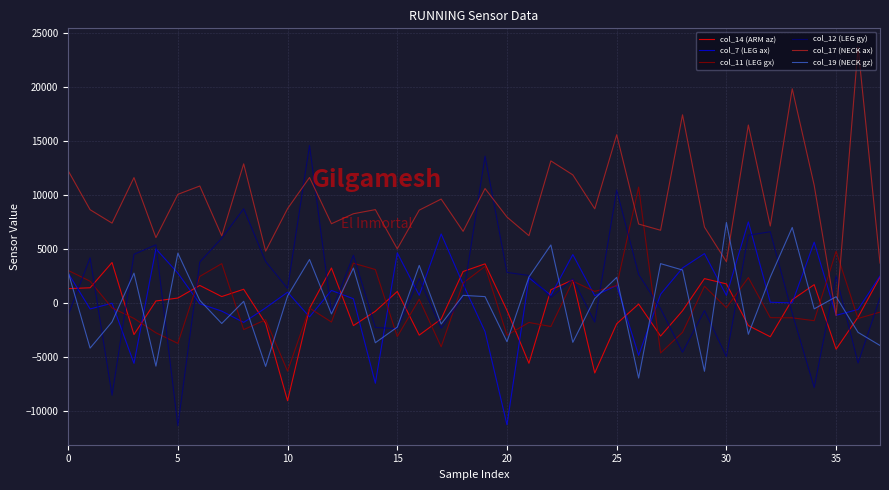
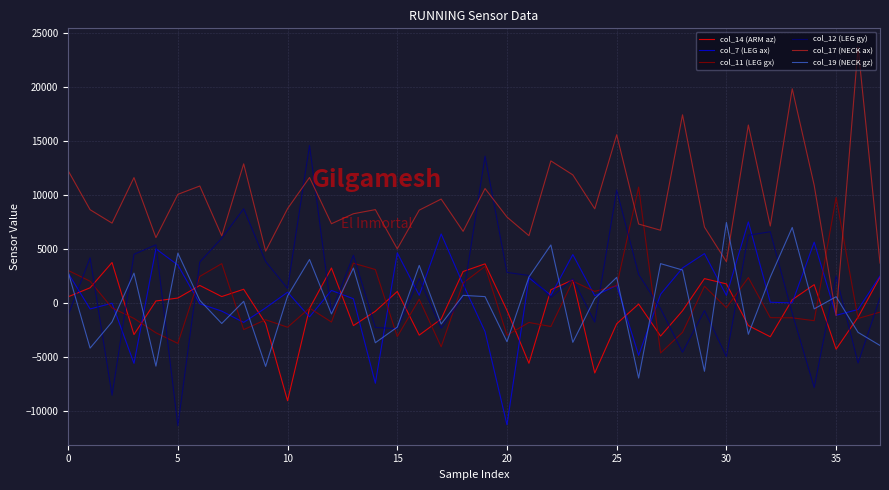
  {
    "col_14 (ARM az)": {
-     "0": 1300,
+     "0": 600,
      "5": 500,
      "10": -9000,
      "15": 1100,
      "20": -700,
      "25": -1900,
      "30": 1800,
      "35": -4300
    },
    "col_7 (LEG ax)": {
-     "5": 2800,
+     "5": 3500,
      "10": 1000,
      "15": 4600,
      "20": -11300,
      "30": 700
    },
    "col_11 (LEG gx)": {
      "5": -3700,
-     "10": -6300,
+     "10": -2200,
      "15": -3100,
      "20": -3000,
      "30": -400,
-     "35": 4800
+     "35": 9800
    },
    "col_12 (LEG gy)": {
      "0": -1100,
      "5": -11300,
      "10": 1400,
      "20": 2800,
      "25": 10400,
      "30": -5000,
      "35": 2500
    },
    "col_17 (NECK ax)": {
      "0": 12200,
      "5": 10000,
      "10": 8700,
      "15": 5000,
      "20": 7900,
      "25": 15600,
      "30": 3800
    },
    "col_19 (NECK gz)": {
      "5": 4600,
      "10": 700,
      "20": -3600,
      "25": 2400,
      "30": 7500,
      "35": 600
    }
  }
